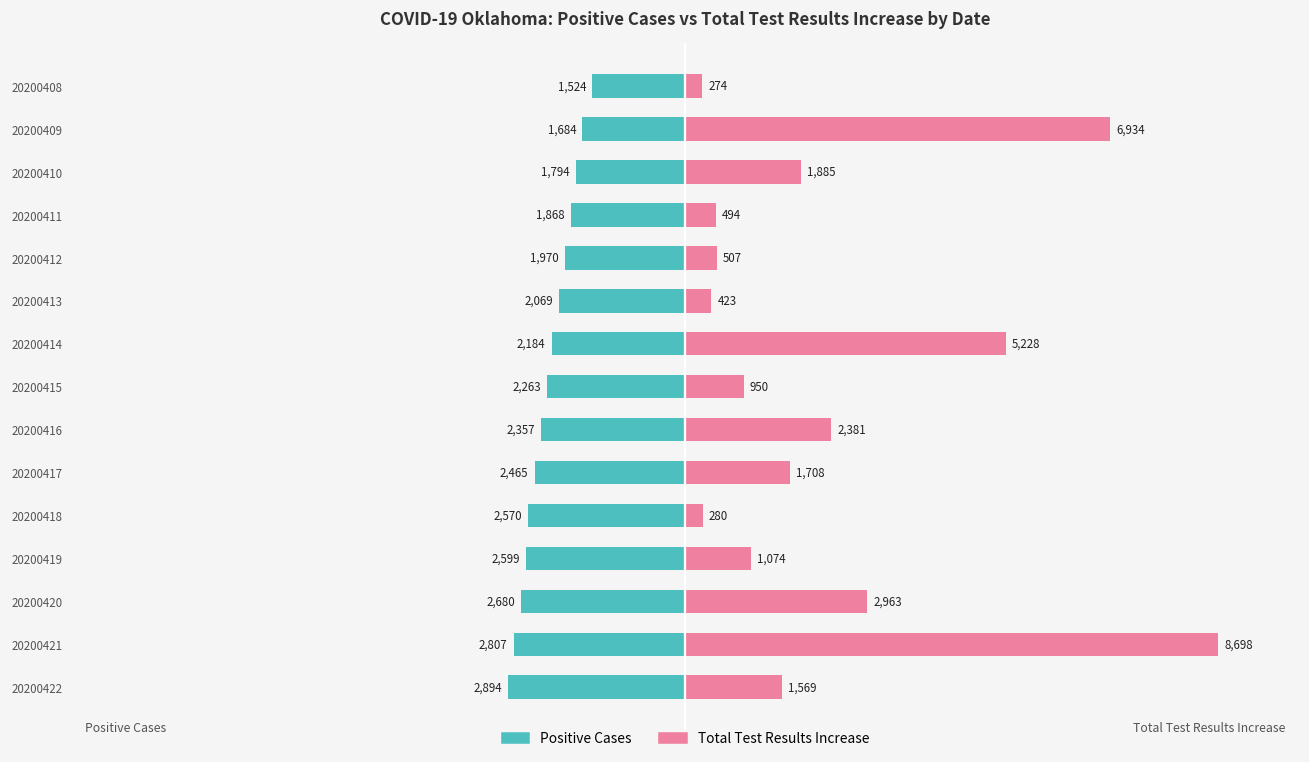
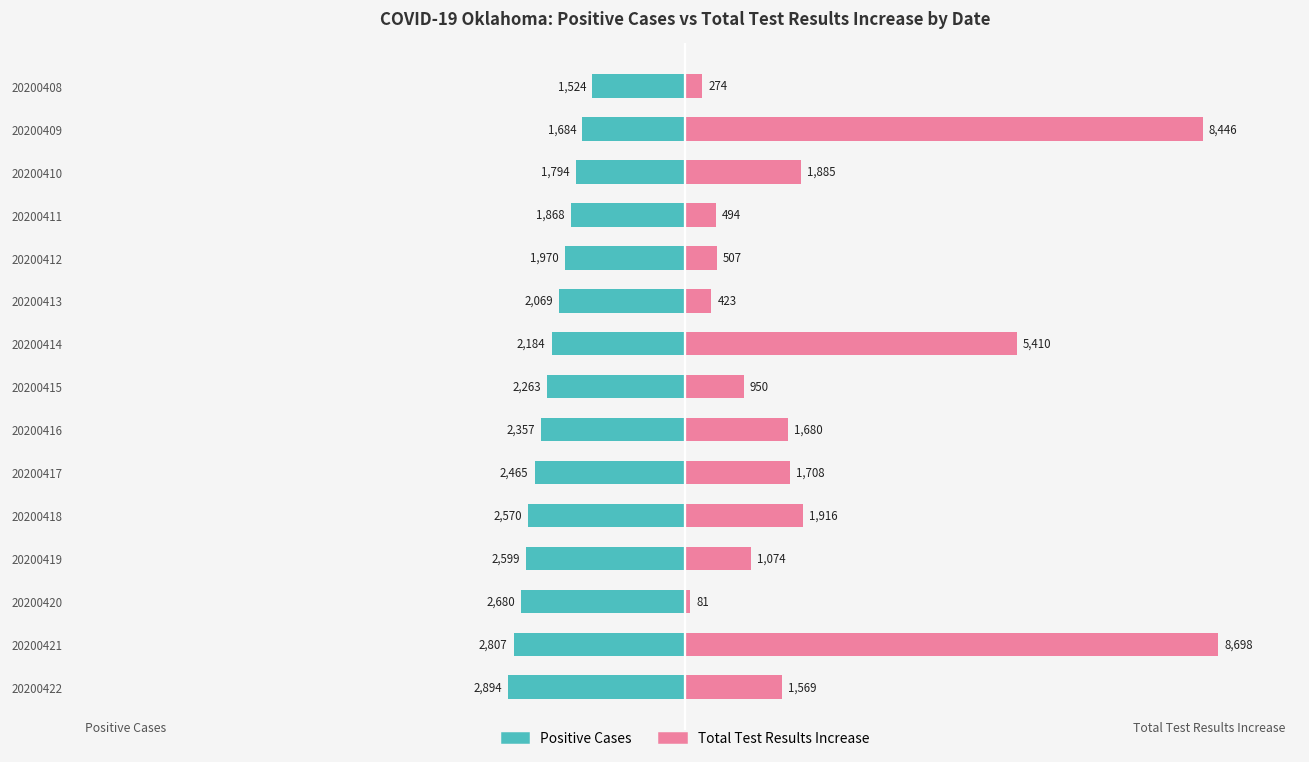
  {
    "Total Test Results Increase": {
      "20200408": "274",
-     "20200409": "6,934",
+     "20200409": "8,446",
      "20200410": "1,885",
      "20200411": "494",
      "20200412": "507",
      "20200413": "423",
-     "20200414": "5,228",
+     "20200414": "5,410",
      "20200415": "950",
-     "20200416": "2,381",
+     "20200416": "1,680",
      "20200417": "1,708",
-     "20200418": "280",
+     "20200418": "1,916",
      "20200419": "1,074",
-     "20200420": "2,963",
+     "20200420": "81",
      "20200421": "8,698",
      "20200422": "1,569"
    }
  }
